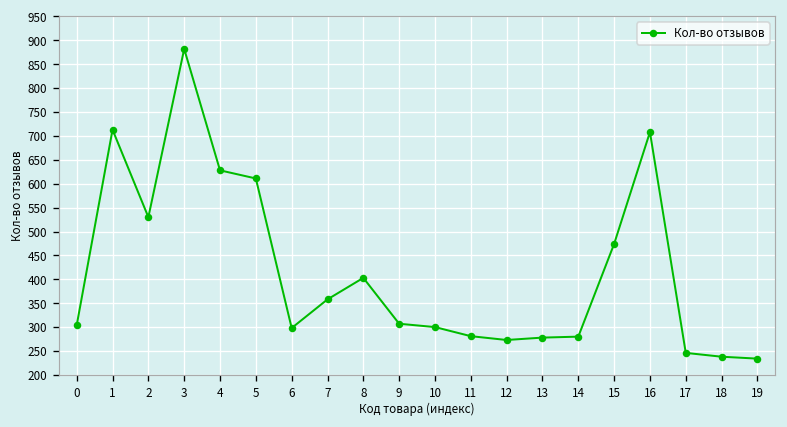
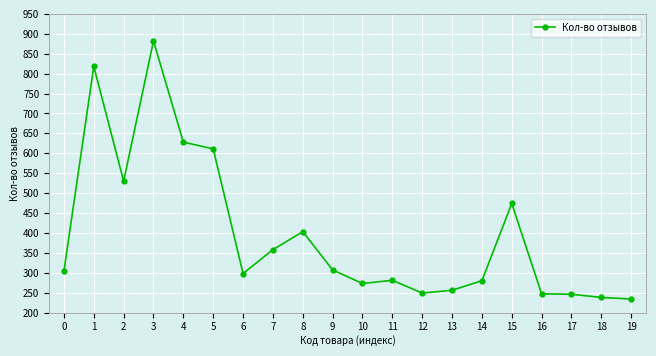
  {
    "0": 300,
-   "1": 710,
+   "1": 820,
    "2": 530,
    "3": 880,
    "4": 630,
    "5": 610,
    "6": 300,
    "7": 360,
    "8": 400,
    "9": 310,
-   "10": 300,
+   "10": 270,
    "11": 280,
-   "12": 270,
-   "13": 280,
+   "12": 250,
+   "13": 260,
    "14": 280,
    "15": 470,
-   "16": 710,
+   "16": 250,
    "17": 250,
    "18": 240,
    "19": 230
  }
